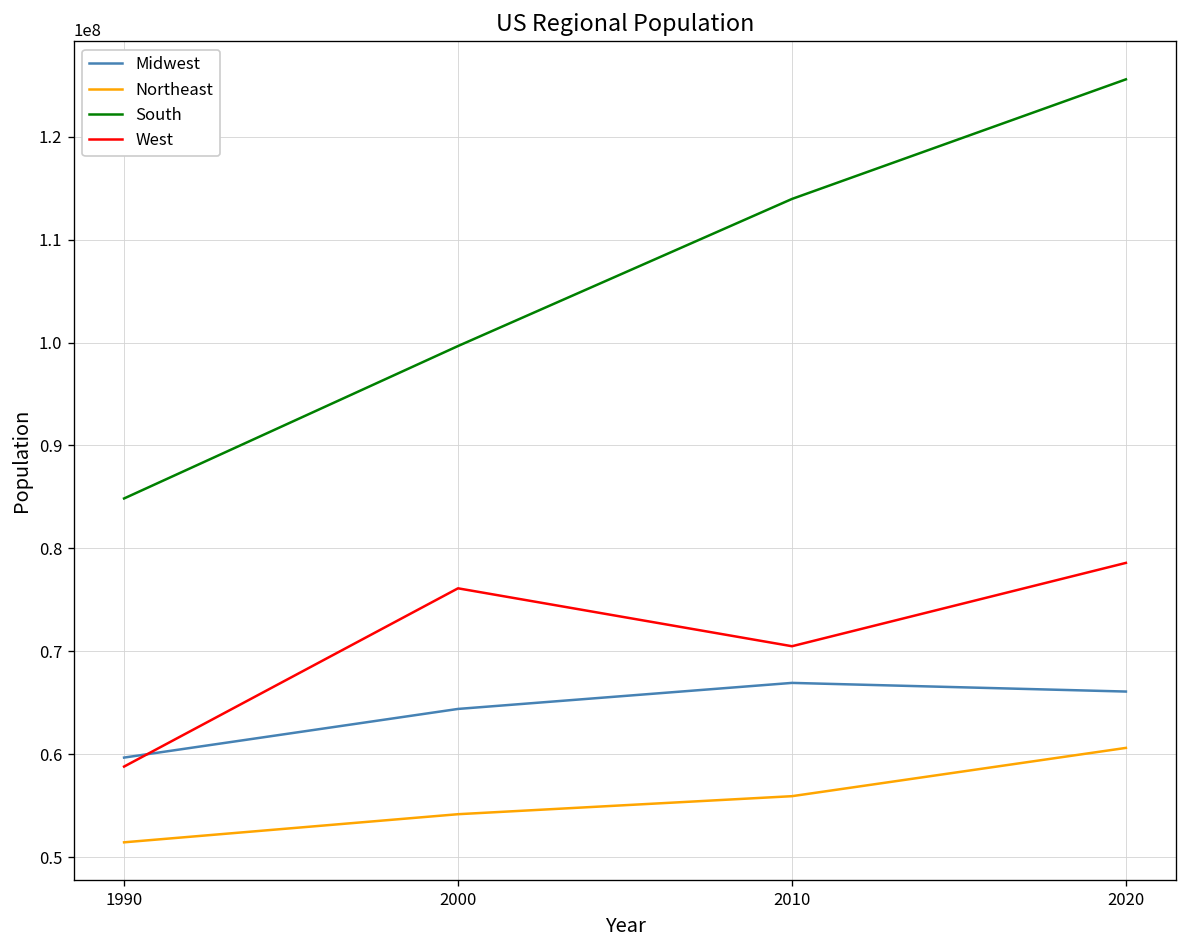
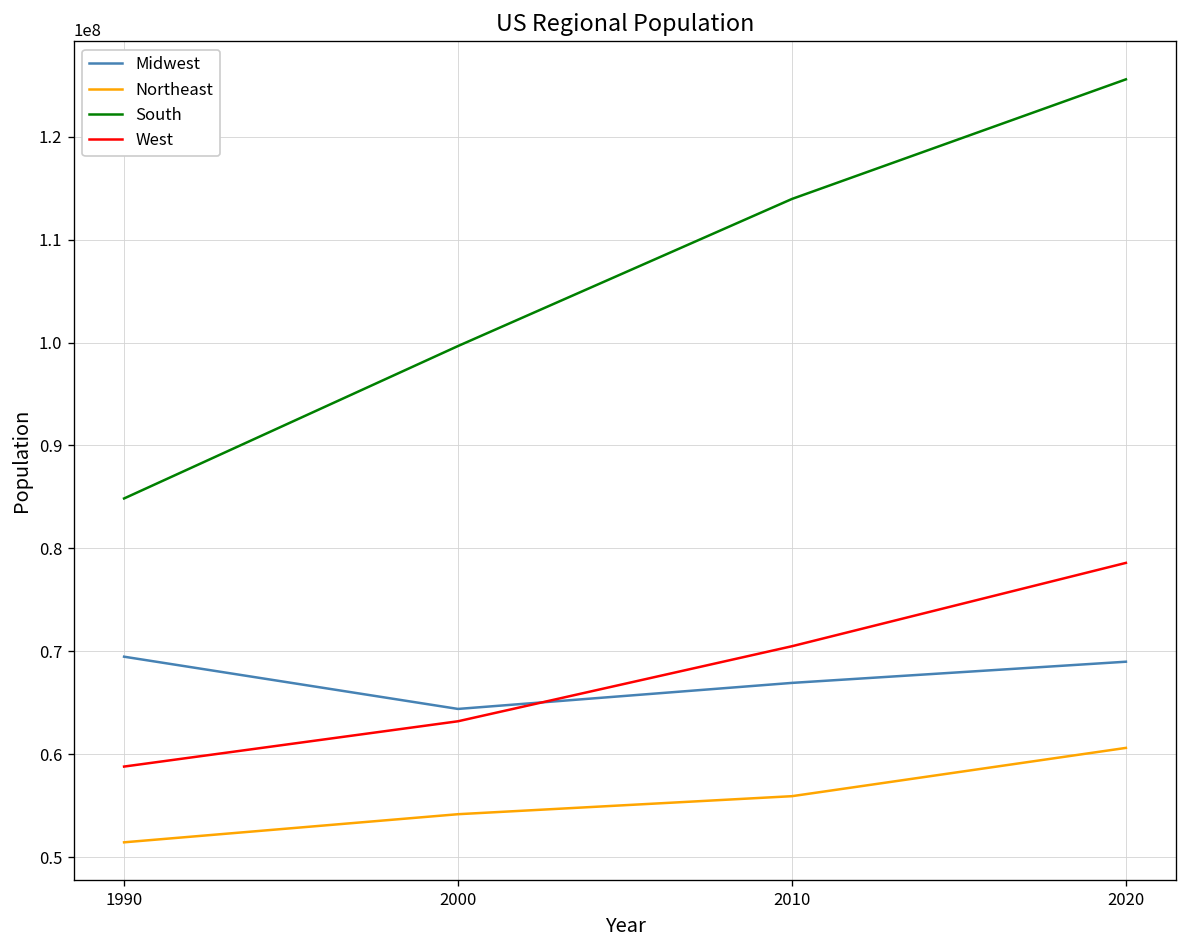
  {
    "Midwest": {
-     "1990": 60000000,
+     "1990": 69000000,
      "2000": 64000000,
      "2010": 67000000,
-     "2020": 66000000
+     "2020": 69000000
    },
    "Northeast": {
      "1990": 51000000,
      "2000": 54000000,
      "2010": 56000000,
      "2020": 61000000
    },
    "South": {
      "1990": 85000000,
      "2000": 100000000,
      "2010": 114000000,
      "2020": 126000000
    },
    "West": {
      "1990": 59000000,
-     "2000": 76000000,
+     "2000": 63000000,
      "2010": 70000000,
      "2020": 79000000
    }
  }
